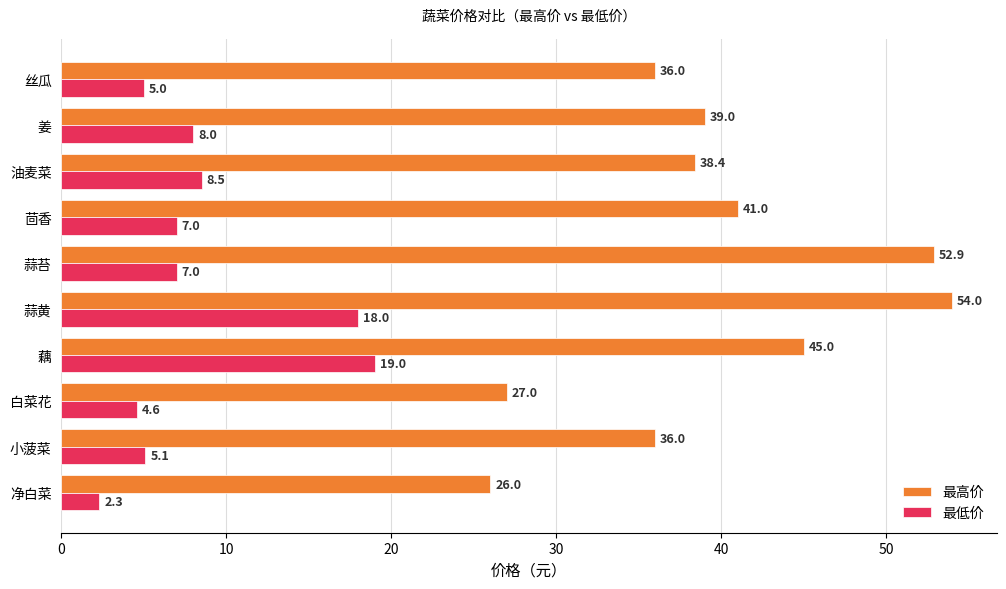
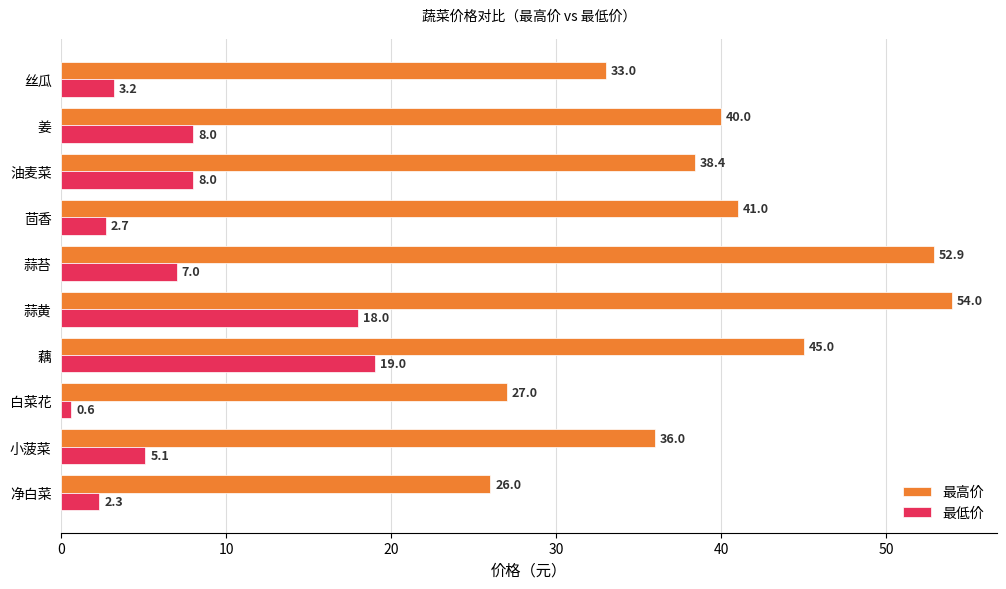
  {
    "最高价": {
-     "丝瓜": 36.0,
-     "姜": 39.0,
+     "丝瓜": 33.0,
+     "姜": 40.0,
      "油麦菜": 38.4,
      "茴香": 41.0,
      "蒜苔": 52.9,
      "蒜黄": 54.0,
      "藕": 45.0,
      "白菜花": 27.0,
      "小菠菜": 36.0,
      "净白菜": 26.0
    },
    "最低价": {
-     "丝瓜": 5.0,
+     "丝瓜": 3.2,
      "姜": 8.0,
-     "油麦菜": 8.5,
-     "茴香": 7.0,
+     "油麦菜": 8.0,
+     "茴香": 2.7,
      "蒜苔": 7.0,
      "蒜黄": 18.0,
      "藕": 19.0,
-     "白菜花": 4.6,
+     "白菜花": 0.6,
      "小菠菜": 5.1,
      "净白菜": 2.3
    }
  }
